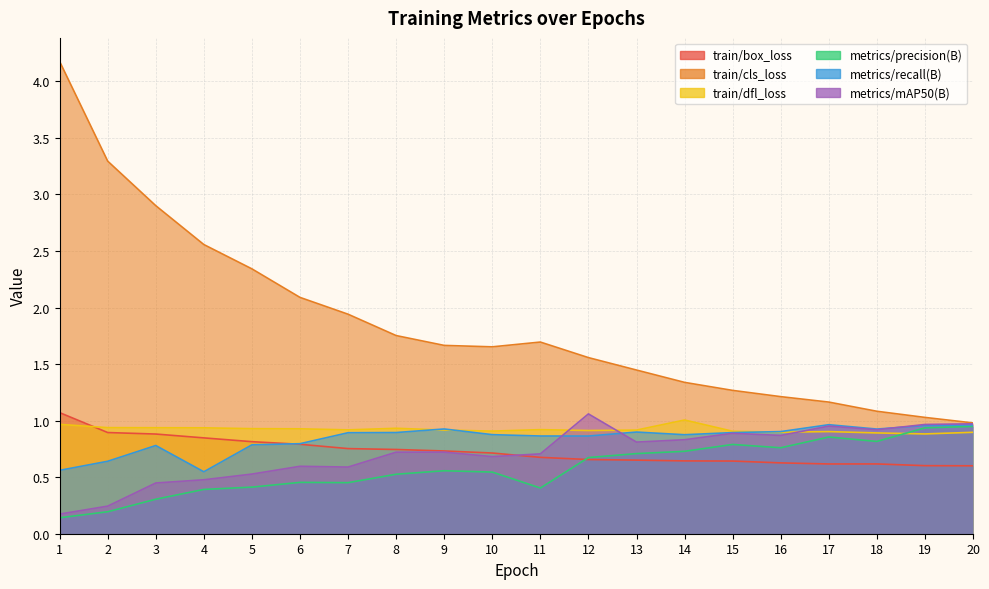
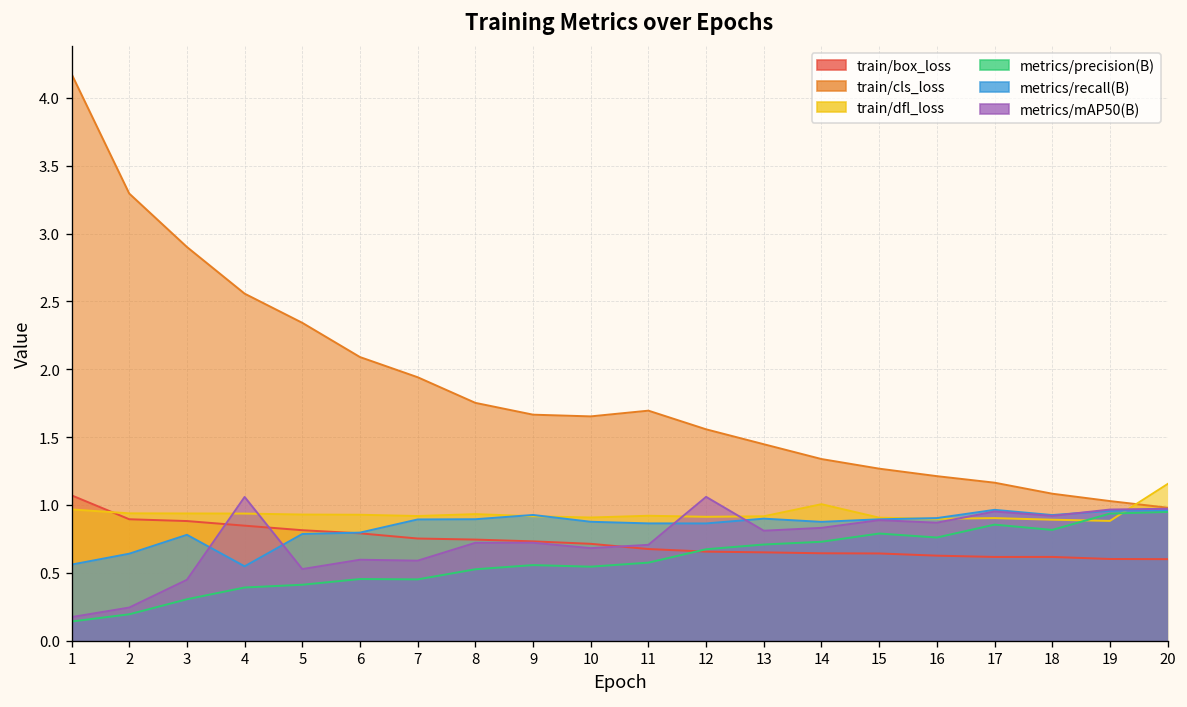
  {
    "train/dfl_loss": {
      "1": 0.97,
      "2": 0.94,
      "3": 0.94,
      "4": 0.94,
      "5": 0.93,
      "6": 0.93,
      "7": 0.92,
      "8": 0.93,
      "10": 0.91,
      "11": 0.92,
      "12": 0.91,
      "14": 1.01,
      "17": 0.90,
      "18": 0.89,
      "19": 0.88,
-     "20": 0.90
+     "20": 1.15
    },
    "metrics/precision(B)": {
      "1": 0.14,
      "2": 0.19,
      "3": 0.31,
      "4": 0.39,
      "5": 0.41,
      "6": 0.45,
      "7": 0.45,
      "8": 0.53,
      "9": 0.56,
      "10": 0.55,
-     "11": 0.40,
+     "11": 0.58,
      "13": 0.71,
      "14": 0.73,
      "15": 0.79,
      "16": 0.76,
      "17": 0.86,
      "18": 0.82
    },
    "metrics/recall(B)": {
      "1": 0.56,
      "2": 0.64,
      "3": 0.78,
      "4": 0.55,
      "5": 0.79,
      "7": 0.89,
      "8": 0.89,
      "10": 0.88,
      "11": 0.86,
      "12": 0.86,
      "14": 0.88
    },
    "metrics/mAP50(B)": {
      "1": 0.17,
      "2": 0.24,
      "3": 0.45,
-     "4": 0.48,
+     "4": 1.06,
      "5": 0.53,
      "6": 0.60,
      "7": 0.59,
      "8": 0.72,
      "10": 0.68,
      "11": 0.71,
      "12": 1.06,
      "13": 0.81,
      "14": 0.83,
      "16": 0.87
    }
  }
